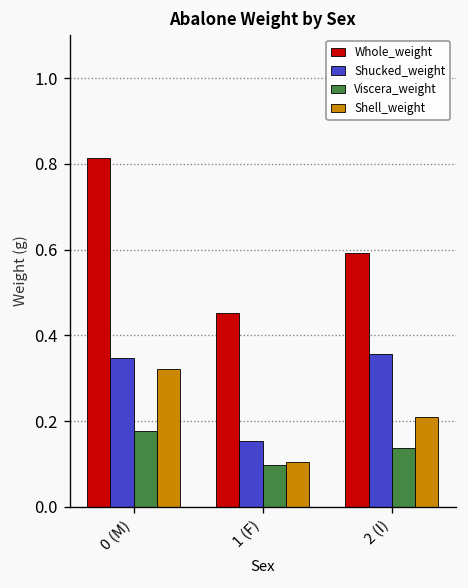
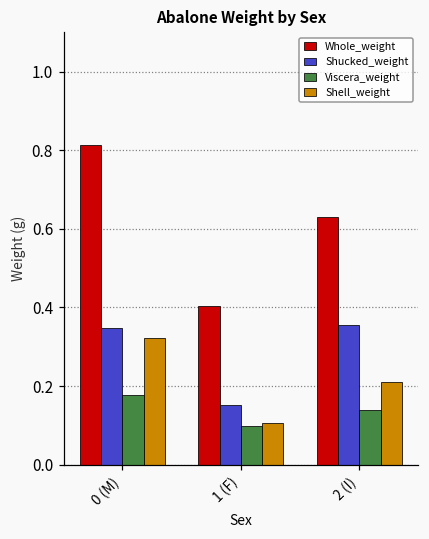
  {
    "Whole_weight": {
      "0 (M)": 0.81,
-     "1 (F)": 0.45,
-     "2 (I)": 0.59
+     "1 (F)": 0.40,
+     "2 (I)": 0.63
    },
    "Shucked_weight": {
      "0 (M)": 0.35,
      "1 (F)": 0.15,
      "2 (I)": 0.36
    },
    "Viscera_weight": {
      "0 (M)": 0.18,
      "1 (F)": 0.10,
      "2 (I)": 0.14
    },
    "Shell_weight": {
      "0 (M)": 0.32,
      "1 (F)": 0.11,
      "2 (I)": 0.21
    }
  }
